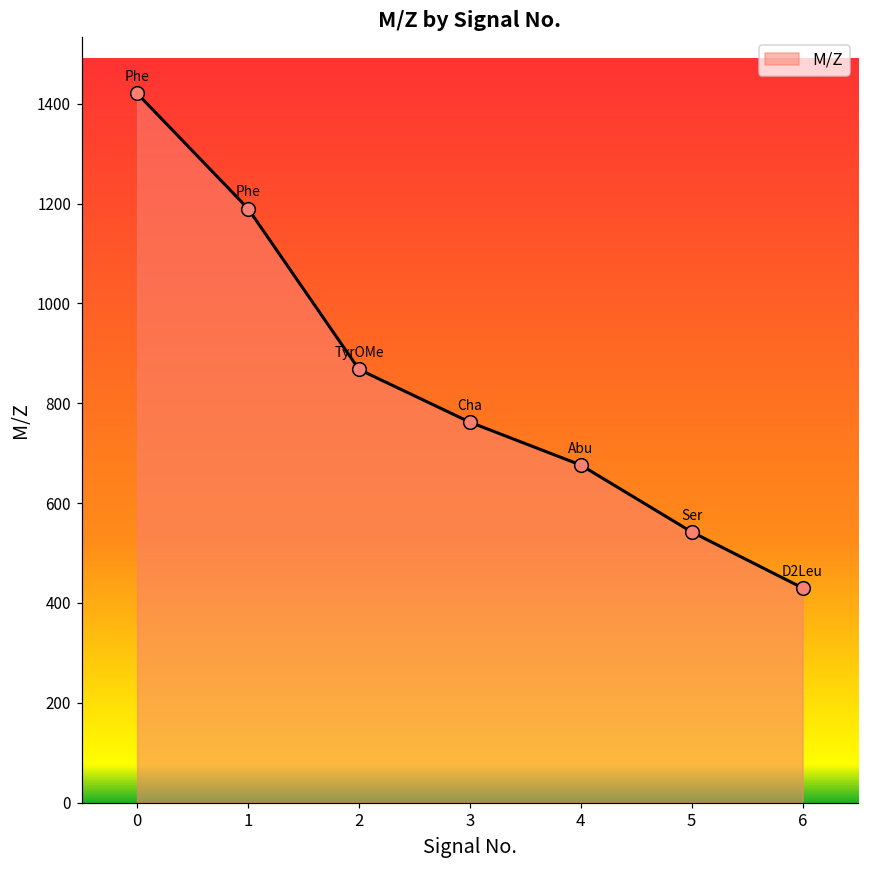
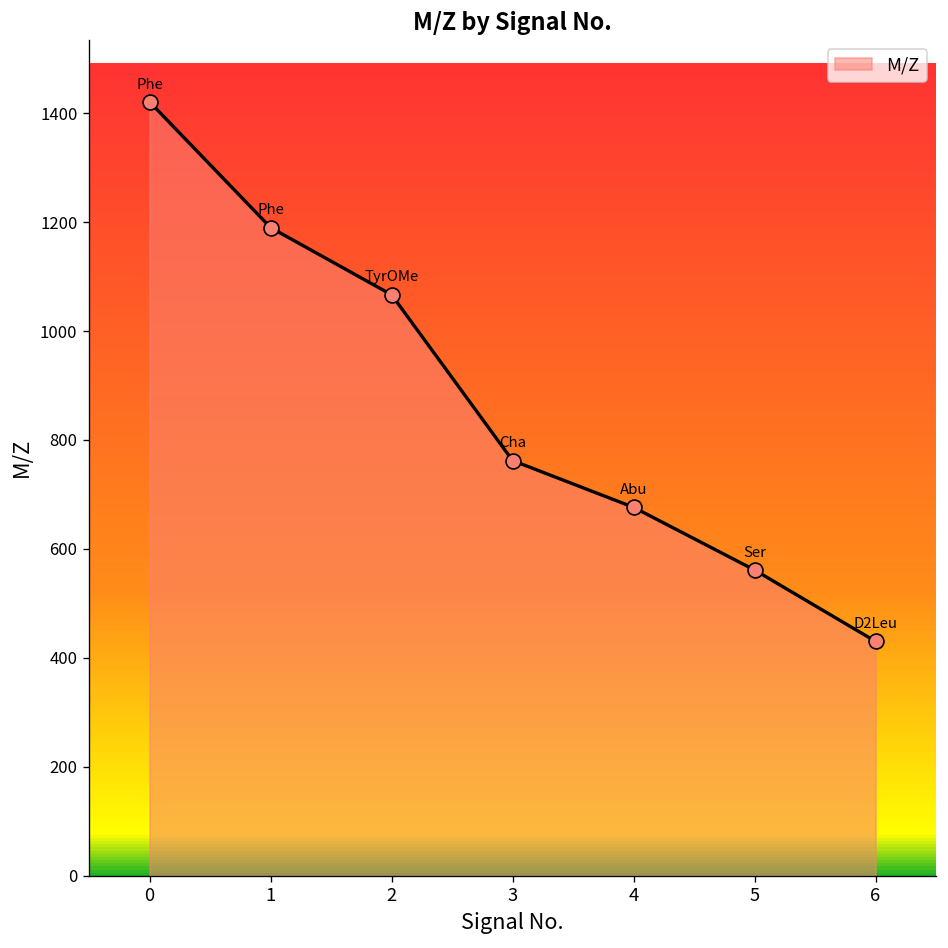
  {
    "0": 1420,
    "1": 1190,
-   "2": 870,
+   "2": 1070,
    "3": 760,
    "4": 680,
-   "5": 540,
+   "5": 560,
    "6": 430
  }
